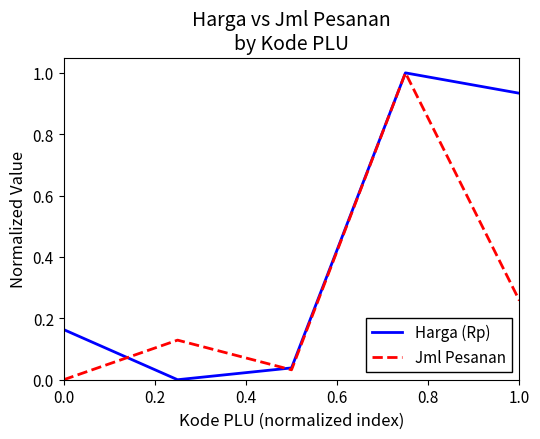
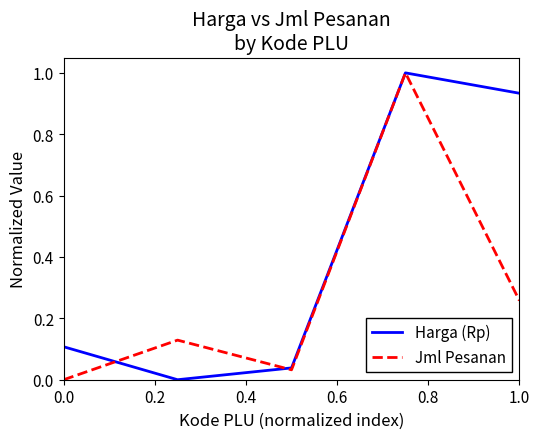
  {
    "Harga (Rp)": {
-     "0.0": 0.16,
+     "0.0": 0.11,
      "1.0": 0.93
    },
    "Jml Pesanan": {
      "0.0": 0.00,
      "1.0": 0.26
    }
  }
